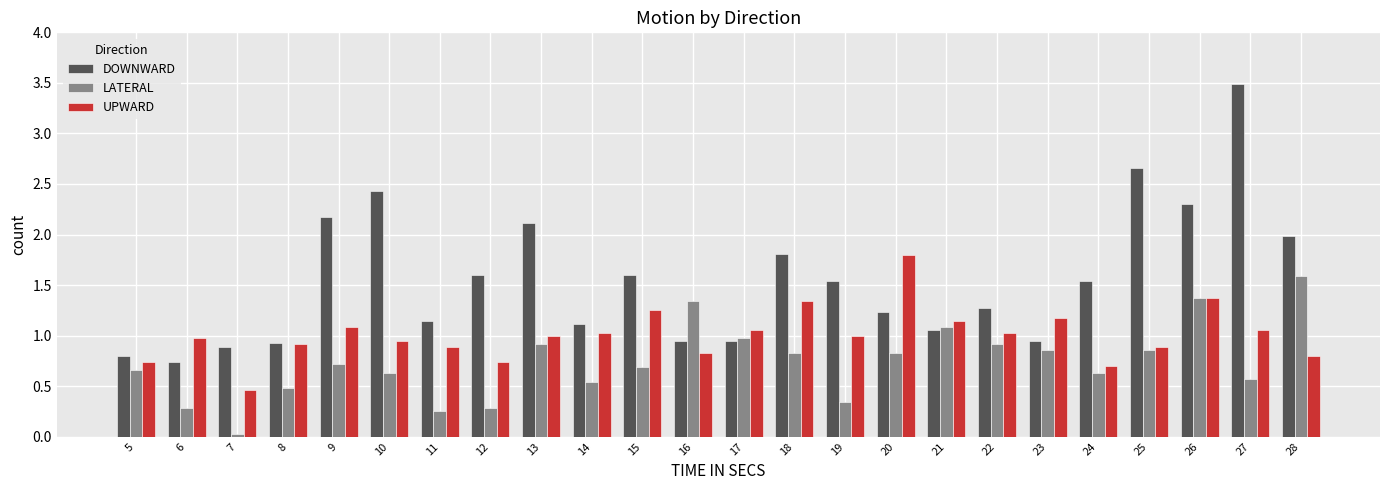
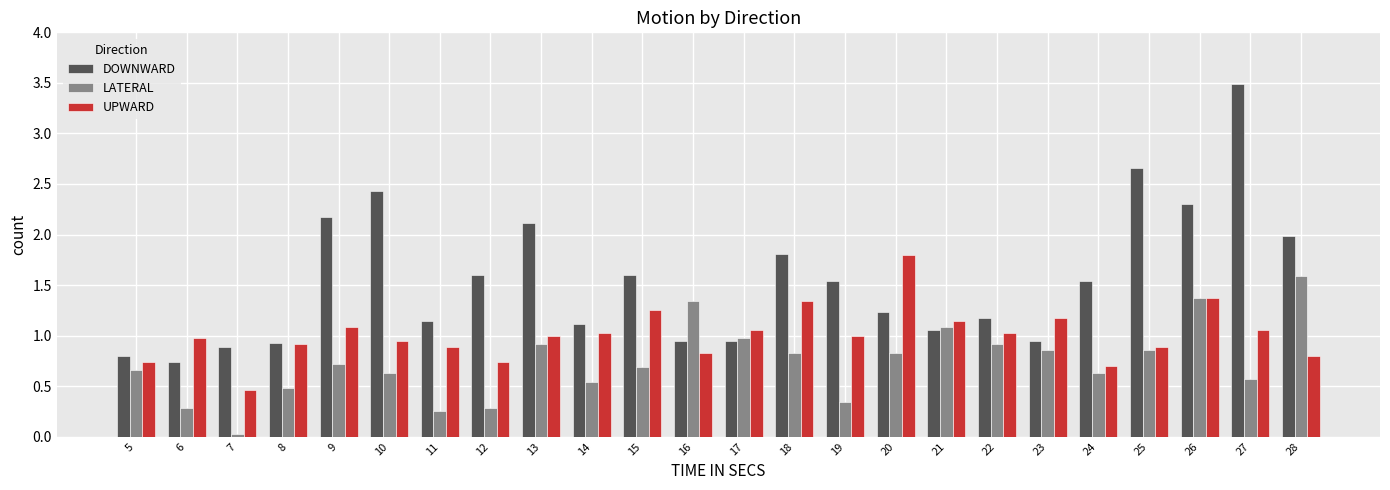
  {
    "DOWNWARD": {
      "5": 0.80,
      "6": 0.74,
      "7": 0.89,
      "8": 0.93,
      "9": 2.17,
      "10": 2.43,
      "11": 1.14,
      "12": 1.60,
      "13": 2.11,
      "14": 1.11,
      "15": 1.60,
      "16": 0.94,
      "17": 0.94,
      "18": 1.80,
      "19": 1.54,
      "20": 1.23,
      "21": 1.06,
-     "22": 1.27,
+     "22": 1.17,
      "23": 0.94,
      "24": 1.54,
      "25": 2.66,
      "26": 2.30,
      "27": 3.49,
      "28": 1.98
    },
    "LATERAL": {
      "5": 0.66,
      "6": 0.29,
      "7": 0.03,
      "8": 0.49,
      "9": 0.71,
      "10": 0.63,
      "11": 0.26,
      "12": 0.29,
      "13": 0.91,
      "14": 0.54,
      "15": 0.69,
      "16": 1.34,
      "17": 0.97,
      "18": 0.83,
      "19": 0.34,
      "20": 0.83,
      "21": 1.09,
      "22": 0.91,
      "23": 0.86,
      "24": 0.63,
      "25": 0.86,
      "26": 1.37,
      "27": 0.57,
      "28": 1.59
    },
    "UPWARD": {
      "5": 0.74,
      "6": 0.97,
      "7": 0.46,
      "8": 0.91,
      "9": 1.09,
      "10": 0.94,
      "11": 0.89,
      "12": 0.74,
      "13": 1.00,
      "14": 1.03,
      "15": 1.26,
      "16": 0.83,
      "17": 1.06,
      "18": 1.34,
      "19": 1.00,
      "20": 1.80,
      "21": 1.14,
      "22": 1.03,
      "23": 1.17,
      "24": 0.69,
      "25": 0.89,
      "26": 1.37,
      "27": 1.06,
      "28": 0.79
    }
  }
